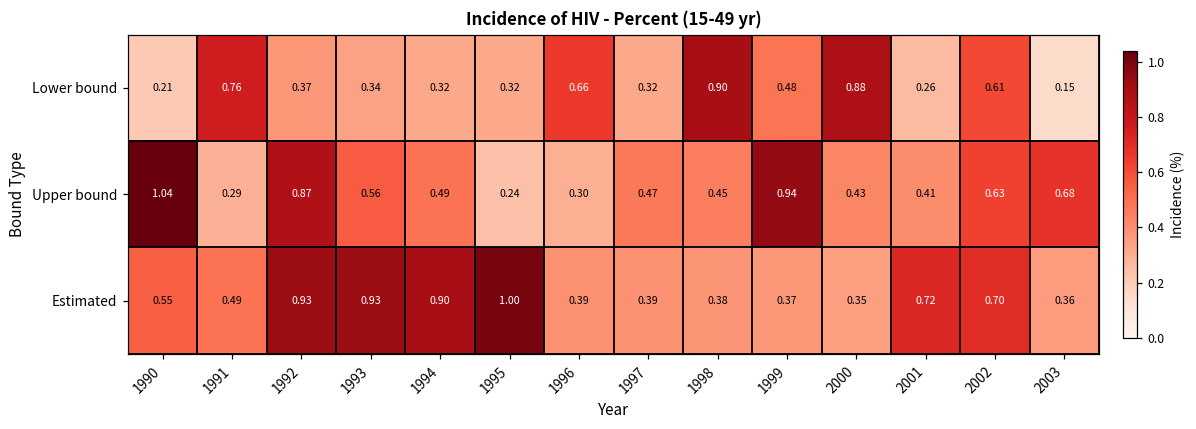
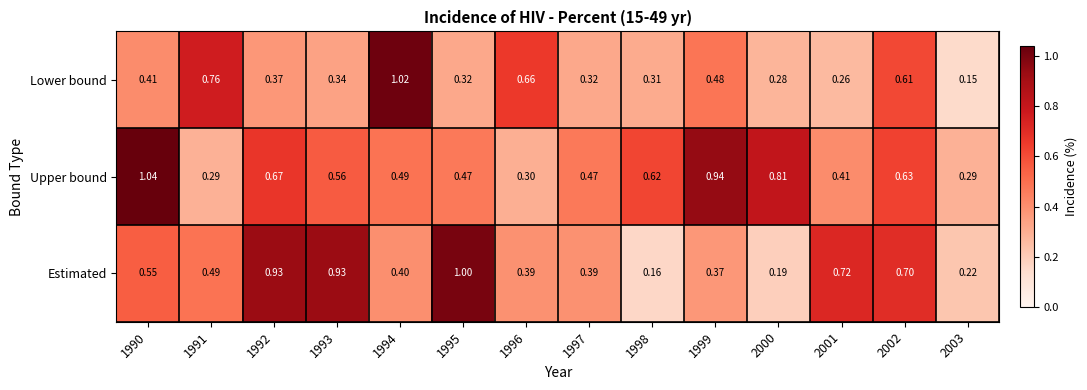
  {
    "Lower bound": {
-     "1990": 0.21,
+     "1990": 0.41,
      "1991": 0.76,
      "1992": 0.37,
      "1993": 0.34,
-     "1994": 0.32,
+     "1994": 1.02,
      "1995": 0.32,
      "1996": 0.66,
      "1997": 0.32,
-     "1998": 0.90,
+     "1998": 0.31,
      "1999": 0.48,
-     "2000": 0.88,
+     "2000": 0.28,
      "2001": 0.26,
      "2002": 0.61,
      "2003": 0.15
    },
    "Upper bound": {
      "1990": 1.04,
      "1991": 0.29,
-     "1992": 0.87,
+     "1992": 0.67,
      "1993": 0.56,
      "1994": 0.49,
-     "1995": 0.24,
+     "1995": 0.47,
      "1996": 0.30,
      "1997": 0.47,
-     "1998": 0.45,
+     "1998": 0.62,
      "1999": 0.94,
-     "2000": 0.43,
+     "2000": 0.81,
      "2001": 0.41,
      "2002": 0.63,
-     "2003": 0.68
+     "2003": 0.29
    },
    "Estimated": {
      "1990": 0.55,
      "1991": 0.49,
      "1992": 0.93,
      "1993": 0.93,
-     "1994": 0.90,
+     "1994": 0.40,
      "1995": 1.00,
      "1996": 0.39,
      "1997": 0.39,
-     "1998": 0.38,
+     "1998": 0.16,
      "1999": 0.37,
-     "2000": 0.35,
+     "2000": 0.19,
      "2001": 0.72,
      "2002": 0.70,
-     "2003": 0.36
+     "2003": 0.22
    }
  }
